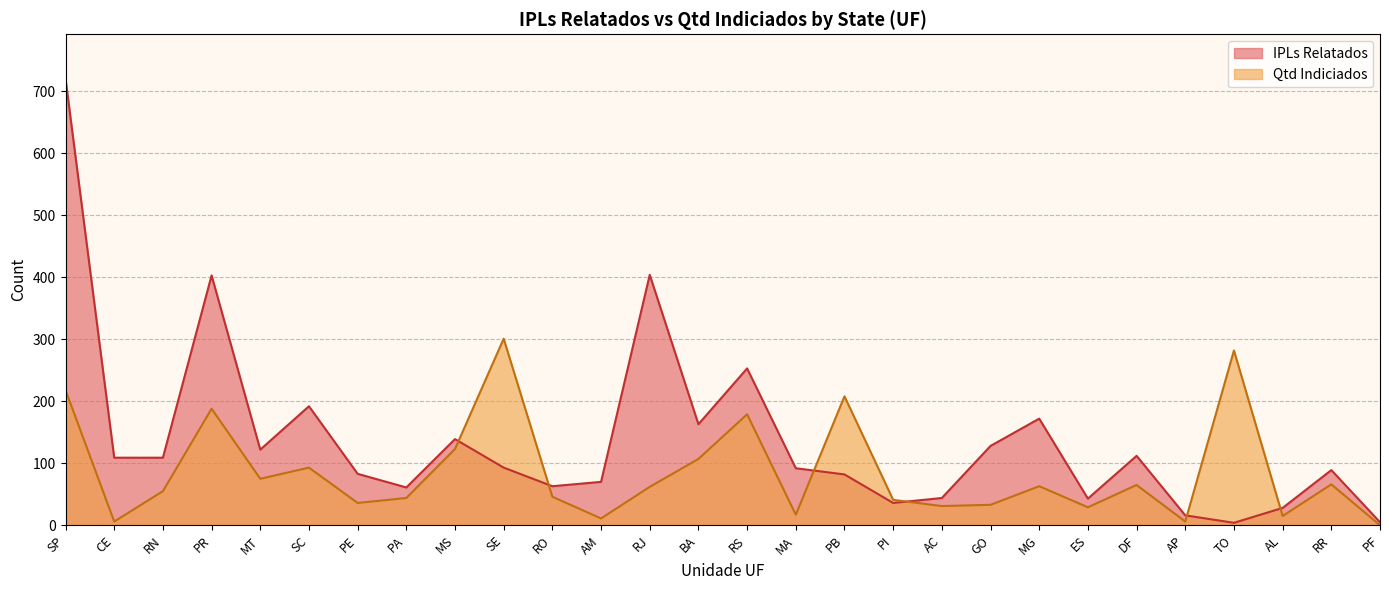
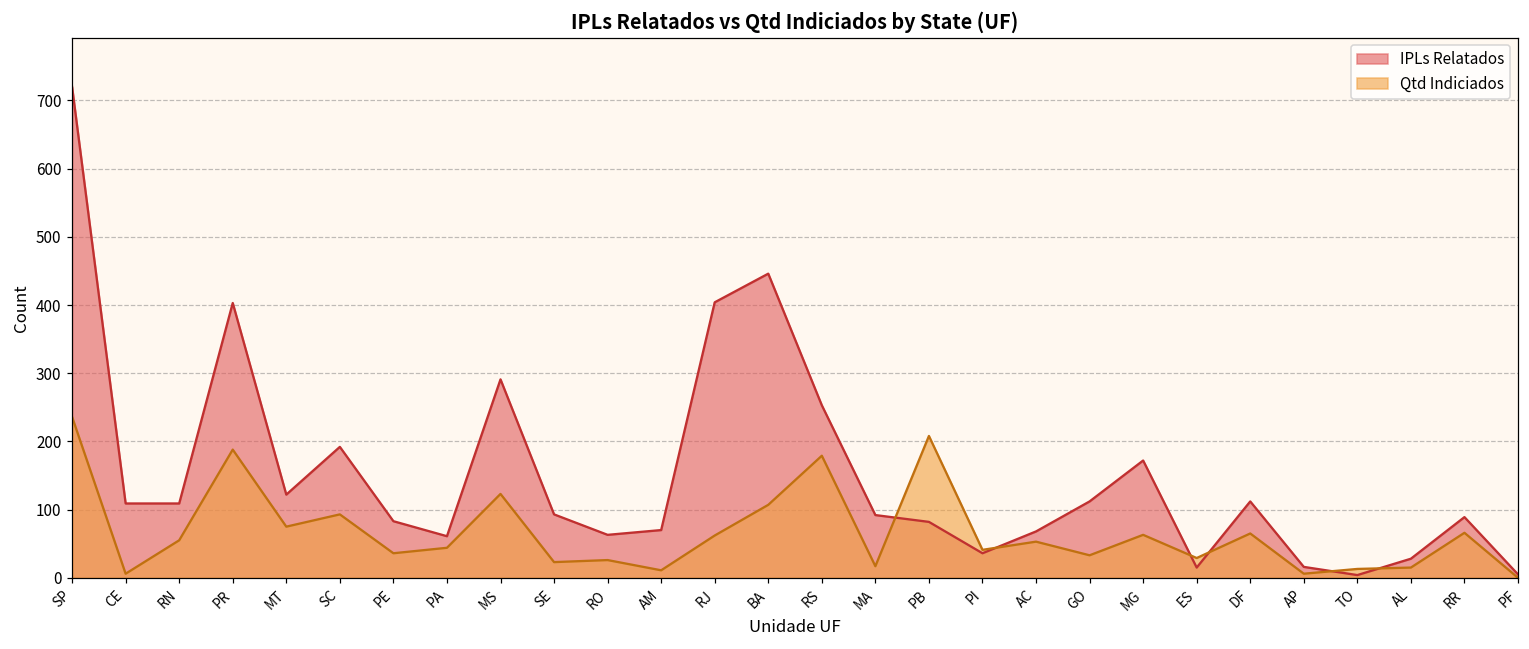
  {
    "IPLs Relatados": {
      "SP": 720,
      "CE": 110,
      "RN": 110,
      "PR": 400,
      "MT": 120,
      "SC": 190,
      "PE": 80,
      "PA": 60,
-     "MS": 140,
+     "MS": 290,
      "SE": 90,
      "RO": 60,
      "AM": 70,
      "RJ": 400,
-     "BA": 160,
+     "BA": 450,
      "RS": 250,
      "MA": 90,
      "PB": 80,
      "PI": 40,
-     "AC": 40,
-     "GO": 130,
+     "AC": 70,
+     "GO": 110,
      "MG": 170,
-     "ES": 40,
+     "ES": 20,
      "DF": 110,
      "AP": 20,
      "TO": 0,
      "AL": 30,
      "RR": 90,
      "PF": 10
    },
    "Qtd Indiciados": {
-     "SP": 220,
+     "SP": 240,
      "CE": 10,
      "RN": 60,
      "PR": 190,
      "MT": 80,
      "SC": 90,
      "PE": 40,
      "PA": 40,
      "MS": 120,
-     "SE": 300,
-     "RO": 50,
+     "SE": 20,
+     "RO": 30,
      "AM": 10,
      "RJ": 60,
      "BA": 110,
      "RS": 180,
      "MA": 20,
      "PB": 210,
      "PI": 40,
-     "AC": 30,
+     "AC": 50,
      "GO": 30,
      "MG": 60,
      "ES": 30,
      "DF": 70,
      "AP": 10,
-     "TO": 280,
+     "TO": 10,
      "AL": 20,
      "RR": 70,
      "PF": 0
    }
  }
